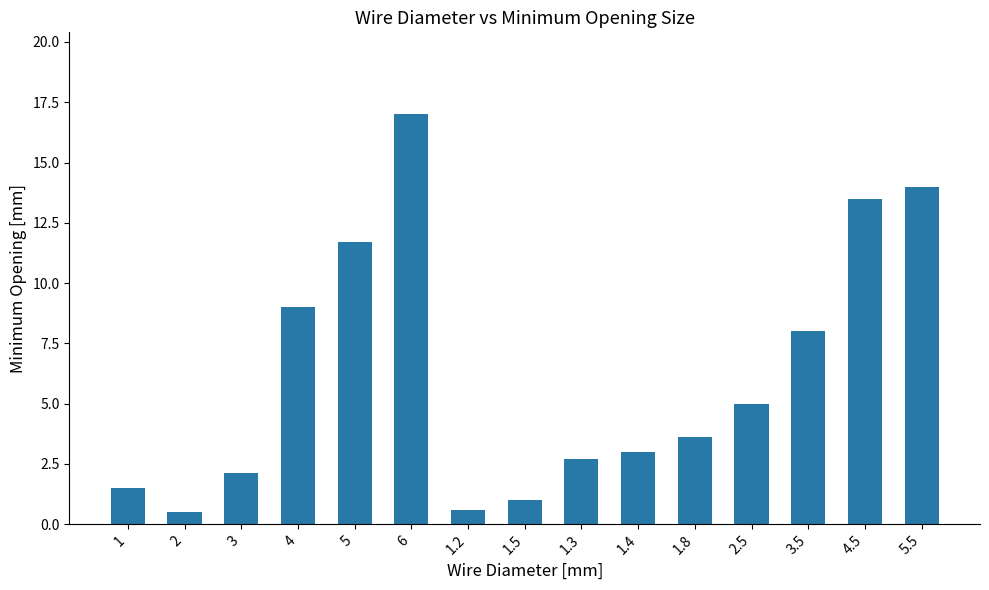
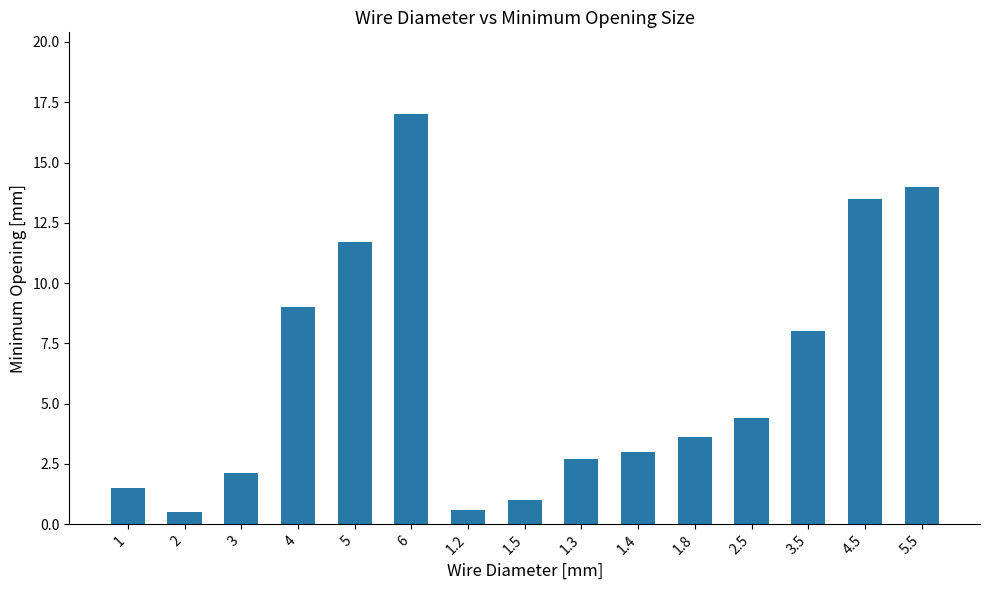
  {
    "1": 1.5,
    "2": 0.5,
    "3": 2.1,
    "4": 9.0,
    "5": 11.7,
    "6": 17.0,
    "1.2": 0.6,
    "1.5": 1.0,
    "1.3": 2.7,
    "1.4": 3.0,
    "1.8": 3.6,
-   "2.5": 5.0,
+   "2.5": 4.4,
    "3.5": 8.0,
    "4.5": 13.5,
    "5.5": 14.0
  }
